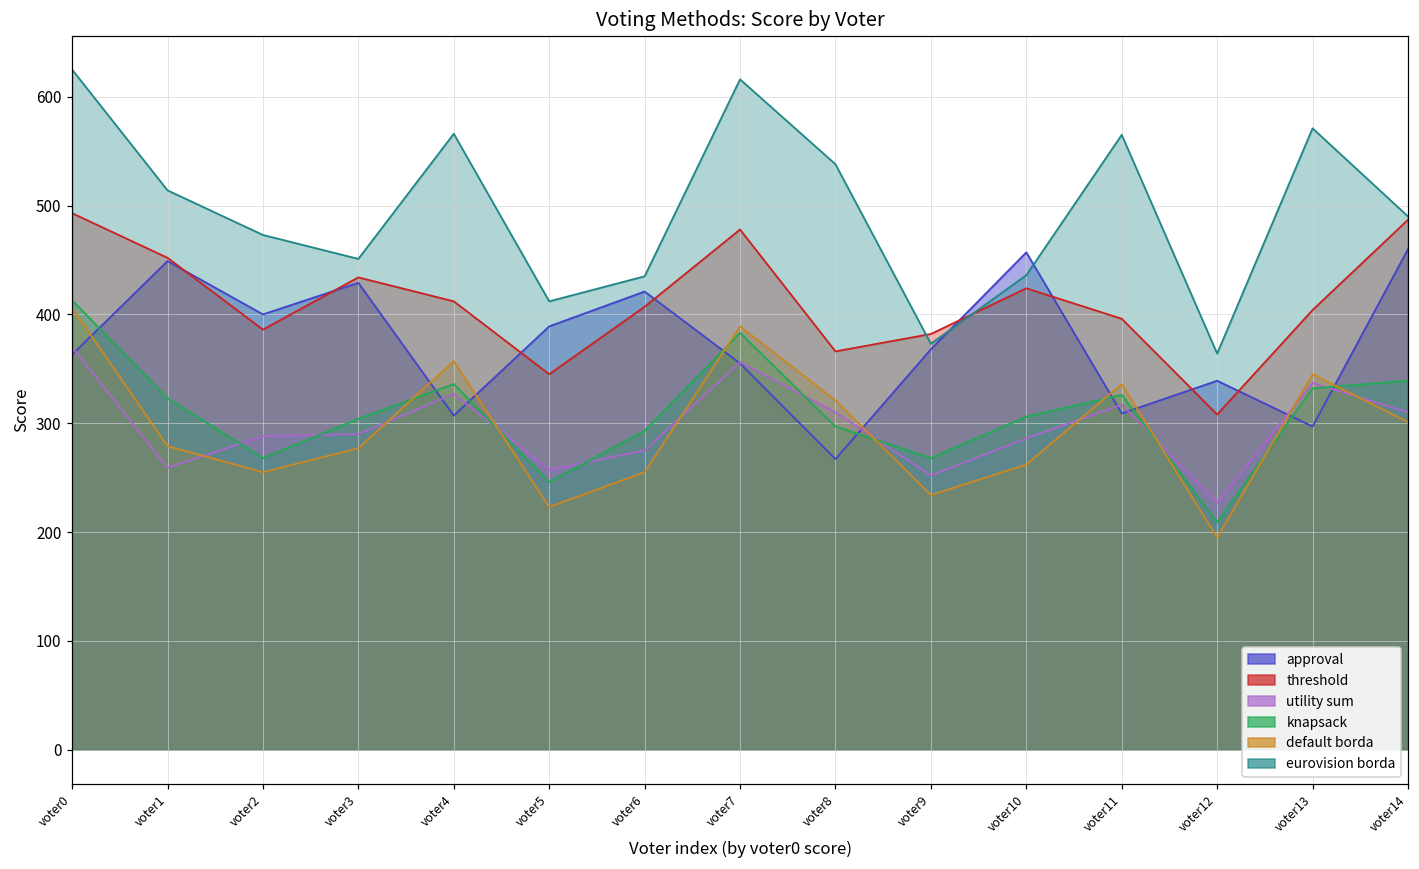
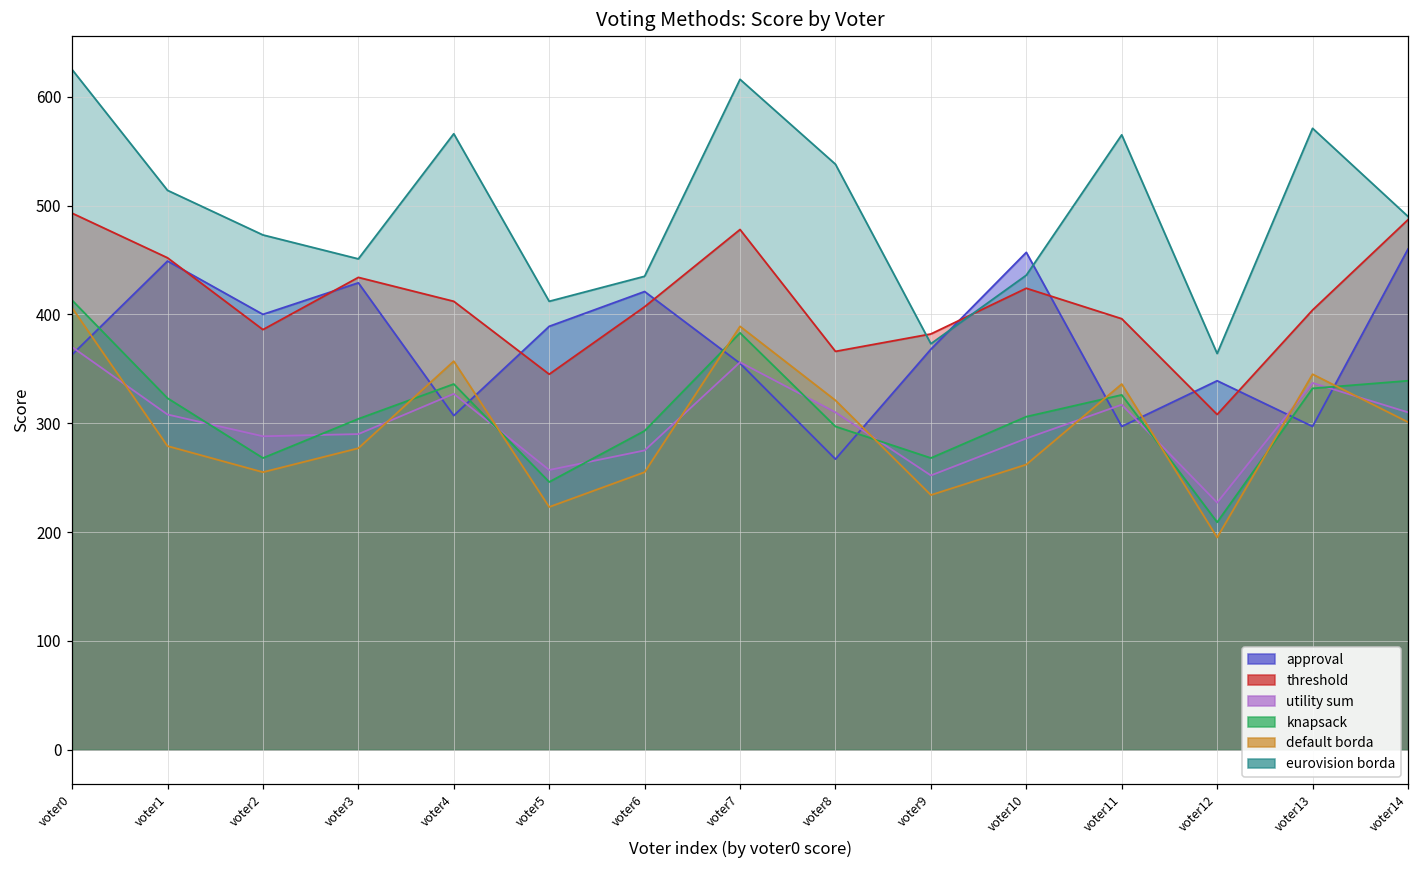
  {
    "approval": {
      "voter0": 360,
      "voter1": 450,
      "voter2": 400,
      "voter3": 430,
      "voter4": 310,
      "voter5": 390,
      "voter6": 420,
      "voter8": 270,
      "voter9": 370,
      "voter10": 460,
-     "voter11": 310,
+     "voter11": 300,
      "voter12": 340,
      "voter13": 300,
      "voter14": 460
    },
    "utility sum": {
      "voter0": 370,
-     "voter1": 260,
+     "voter1": 310,
      "voter2": 290,
      "voter3": 290,
      "voter4": 330,
      "voter5": 260,
      "voter6": 280,
      "voter8": 310,
      "voter9": 250,
      "voter10": 290,
      "voter11": 320,
      "voter12": 230,
      "voter13": 340,
      "voter14": 310
    }
  }
